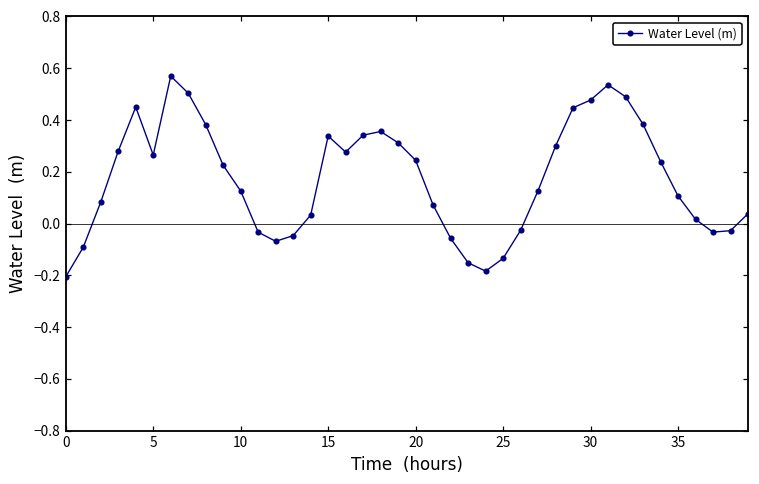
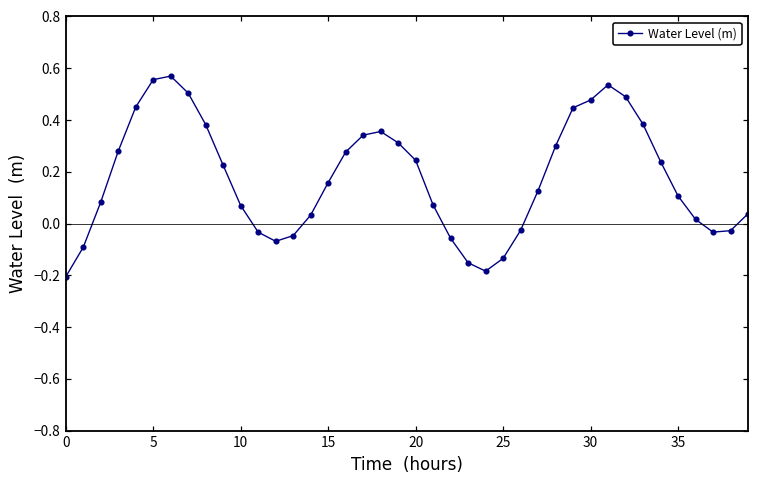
  {
    "0": -0.21,
-   "5": 0.26,
-   "10": 0.13,
-   "15": 0.34,
+   "5": 0.56,
+   "10": 0.07,
+   "15": 0.16,
    "20": 0.24,
    "25": -0.13,
    "30": 0.48,
    "35": 0.11
  }
